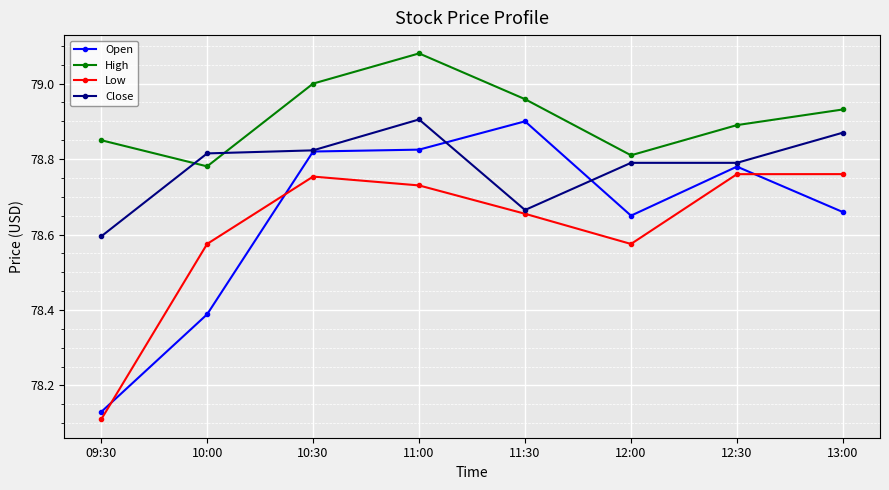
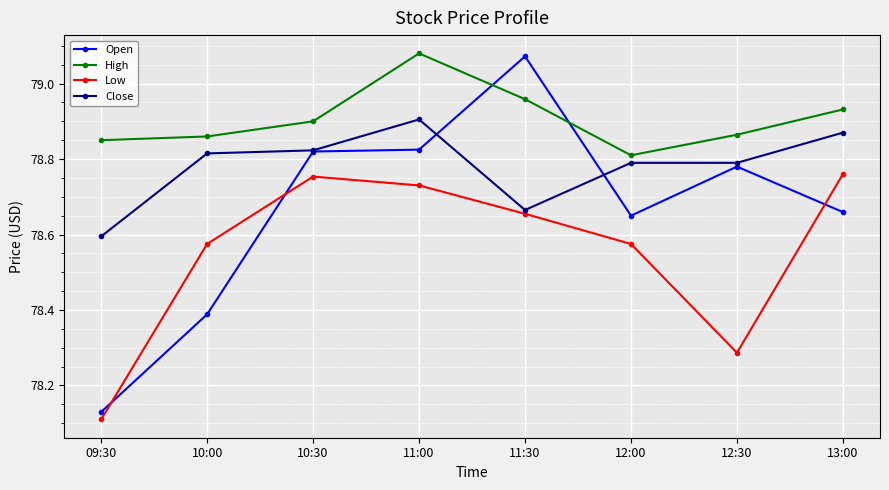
  {
    "Open": {
      "09:30": 78.13,
      "10:00": 78.39,
      "11:00": 78.82,
-     "11:30": 78.90,
+     "11:30": 79.07,
      "12:00": 78.65,
      "12:30": 78.78,
      "13:00": 78.66
    },
    "High": {
      "09:30": 78.85,
-     "10:00": 78.78,
-     "10:30": 79.0,
+     "10:00": 78.86,
+     "10:30": 78.9,
      "11:00": 79.08,
      "11:30": 78.96,
      "12:00": 78.81,
-     "12:30": 78.89,
+     "12:30": 78.86,
      "13:00": 78.93
    },
    "Low": {
      "09:30": 78.11,
      "10:00": 78.58,
      "10:30": 78.75,
      "11:00": 78.73,
      "11:30": 78.65,
      "12:00": 78.57,
-     "12:30": 78.76,
+     "12:30": 78.29,
      "13:00": 78.76
    },
    "Close": {
      "09:30": 78.60,
      "10:00": 78.82,
      "11:00": 78.90,
      "11:30": 78.67,
      "12:00": 78.79,
      "12:30": 78.79,
      "13:00": 78.87
    }
  }
